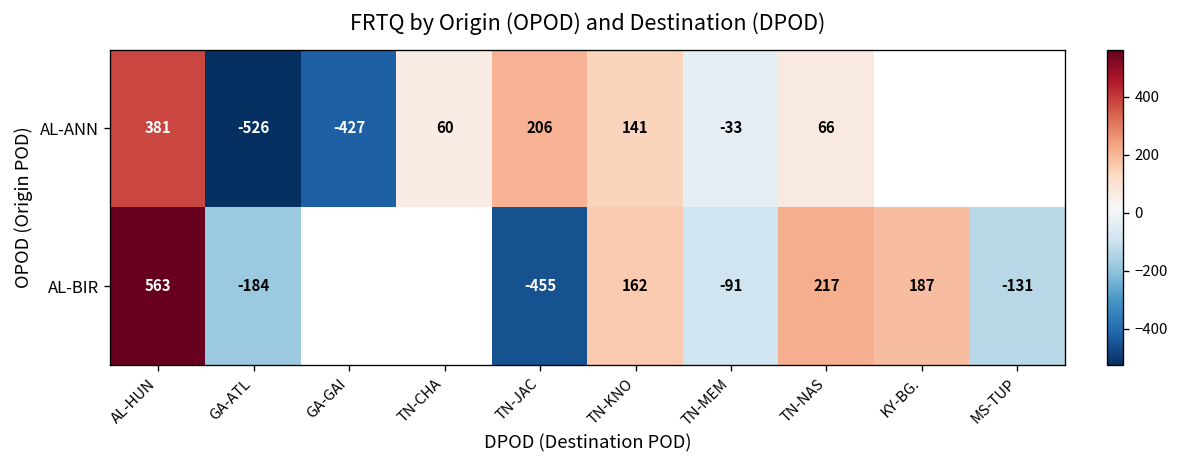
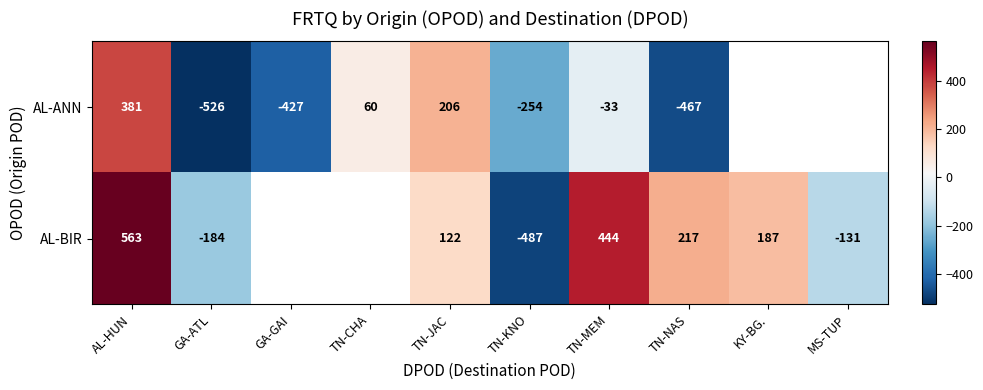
  {
    "AL-ANN": {
      "AL-HUN": 381,
      "GA-ATL": -526,
      "GA-GAI": -427,
      "TN-CHA": 60,
      "TN-JAC": 206,
-     "TN-KNO": 141,
+     "TN-KNO": -254,
      "TN-MEM": -33,
-     "TN-NAS": 66
+     "TN-NAS": -467
    },
    "AL-BIR": {
      "AL-HUN": 563,
      "GA-ATL": -184,
-     "TN-JAC": -455,
-     "TN-KNO": 162,
-     "TN-MEM": -91,
+     "TN-JAC": 122,
+     "TN-KNO": -487,
+     "TN-MEM": 444,
      "TN-NAS": 217,
      "KY-BG.": 187,
      "MS-TUP": -131
    }
  }
